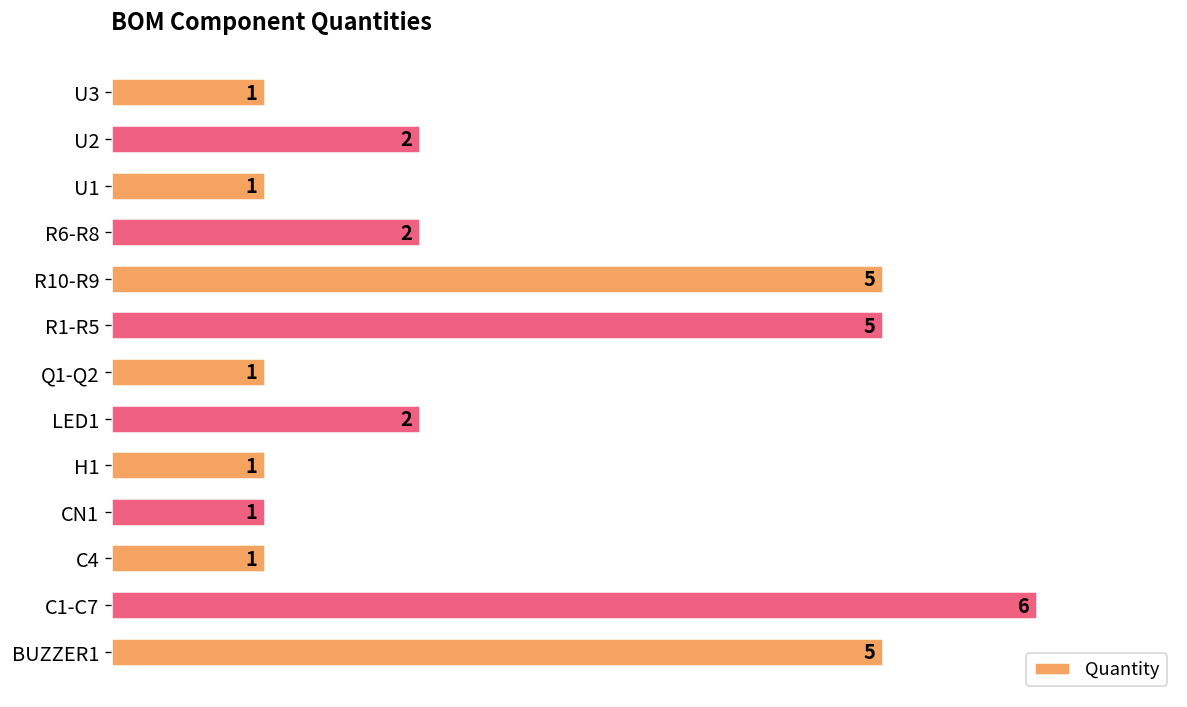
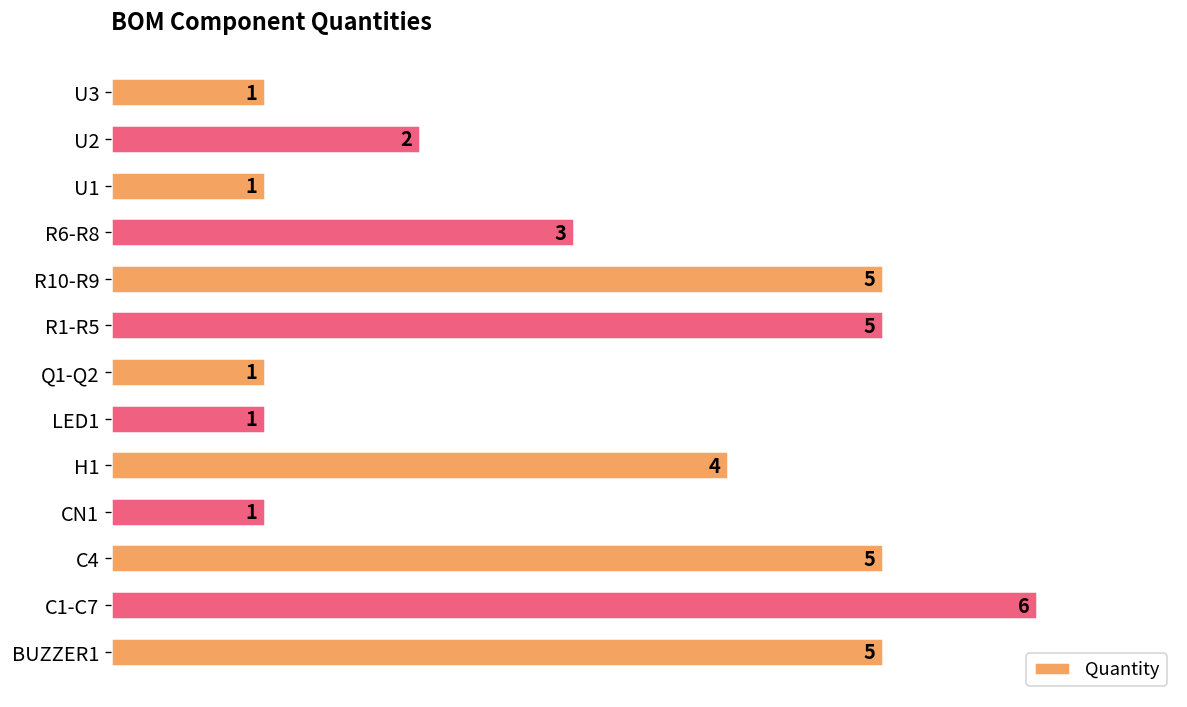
  {
    "U3": 1,
    "U2": 2,
    "U1": 1,
-   "R6-R8": 2,
+   "R6-R8": 3,
    "R10-R9": 5,
    "R1-R5": 5,
    "Q1-Q2": 1,
-   "LED1": 2,
-   "H1": 1,
+   "LED1": 1,
+   "H1": 4,
    "CN1": 1,
-   "C4": 1,
+   "C4": 5,
    "C1-C7": 6,
    "BUZZER1": 5
  }
